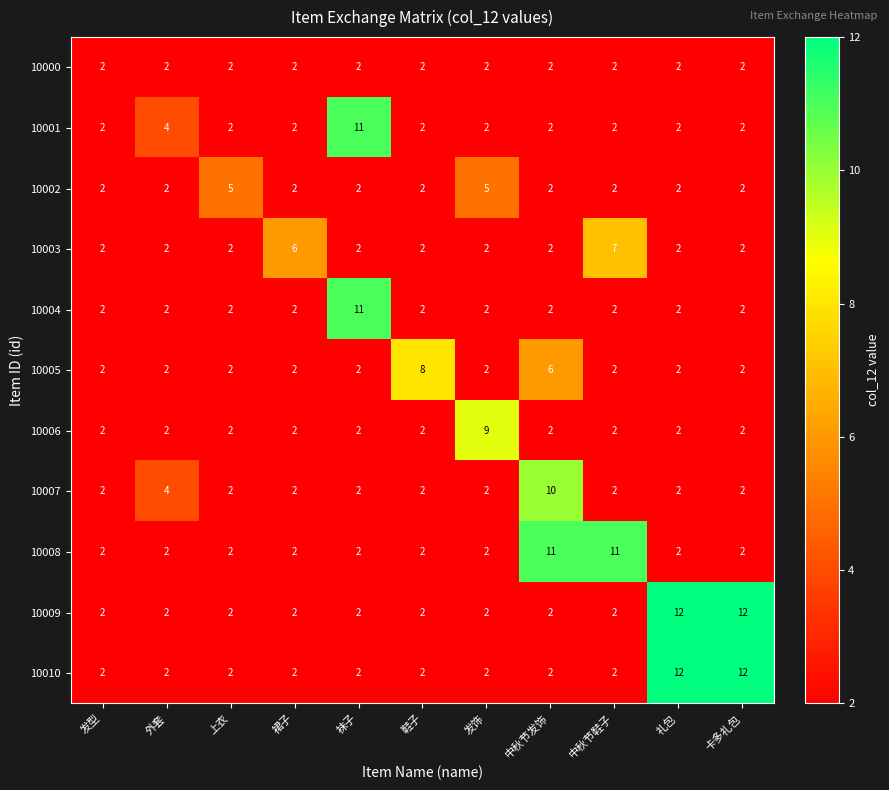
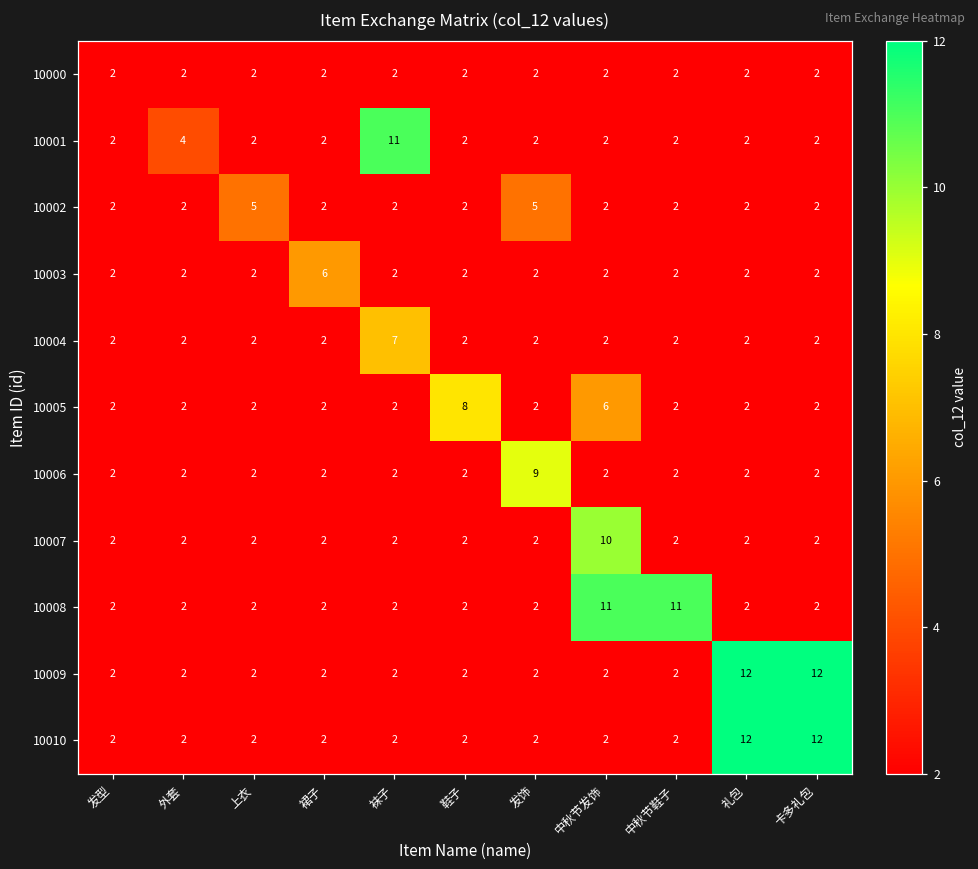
  {
    "10000": {
      "发型": 2,
      "外套": 2,
      "上衣": 2,
      "裙子": 2,
      "袜子": 2,
      "鞋子": 2,
      "发饰": 2,
      "中秋节发饰": 2,
      "中秋节鞋子": 2,
      "礼包": 2,
      "卡多礼包": 2
    },
    "10001": {
      "发型": 2,
      "外套": 4,
      "上衣": 2,
      "裙子": 2,
      "袜子": 11,
      "鞋子": 2,
      "发饰": 2,
      "中秋节发饰": 2,
      "中秋节鞋子": 2,
      "礼包": 2,
      "卡多礼包": 2
    },
    "10002": {
      "发型": 2,
      "外套": 2,
      "上衣": 5,
      "裙子": 2,
      "袜子": 2,
      "鞋子": 2,
      "发饰": 5,
      "中秋节发饰": 2,
      "中秋节鞋子": 2,
      "礼包": 2,
      "卡多礼包": 2
    },
    "10003": {
      "发型": 2,
      "外套": 2,
      "上衣": 2,
      "裙子": 6,
      "袜子": 2,
      "鞋子": 2,
      "发饰": 2,
      "中秋节发饰": 2,
-     "中秋节鞋子": 7,
+     "中秋节鞋子": 2,
      "礼包": 2,
      "卡多礼包": 2
    },
    "10004": {
      "发型": 2,
      "外套": 2,
      "上衣": 2,
      "裙子": 2,
-     "袜子": 11,
+     "袜子": 7,
      "鞋子": 2,
      "发饰": 2,
      "中秋节发饰": 2,
      "中秋节鞋子": 2,
      "礼包": 2,
      "卡多礼包": 2
    },
    "10005": {
      "发型": 2,
      "外套": 2,
      "上衣": 2,
      "裙子": 2,
      "袜子": 2,
      "鞋子": 8,
      "发饰": 2,
      "中秋节发饰": 6,
      "中秋节鞋子": 2,
      "礼包": 2,
      "卡多礼包": 2
    },
    "10006": {
      "发型": 2,
      "外套": 2,
      "上衣": 2,
      "裙子": 2,
      "袜子": 2,
      "鞋子": 2,
      "发饰": 9,
      "中秋节发饰": 2,
      "中秋节鞋子": 2,
      "礼包": 2,
      "卡多礼包": 2
    },
    "10007": {
      "发型": 2,
-     "外套": 4,
+     "外套": 2,
      "上衣": 2,
      "裙子": 2,
      "袜子": 2,
      "鞋子": 2,
      "发饰": 2,
      "中秋节发饰": 10,
      "中秋节鞋子": 2,
      "礼包": 2,
      "卡多礼包": 2
    },
    "10008": {
      "发型": 2,
      "外套": 2,
      "上衣": 2,
      "裙子": 2,
      "袜子": 2,
      "鞋子": 2,
      "发饰": 2,
      "中秋节发饰": 11,
      "中秋节鞋子": 11,
      "礼包": 2,
      "卡多礼包": 2
    },
    "10009": {
      "发型": 2,
      "外套": 2,
      "上衣": 2,
      "裙子": 2,
      "袜子": 2,
      "鞋子": 2,
      "发饰": 2,
      "中秋节发饰": 2,
      "中秋节鞋子": 2,
      "礼包": 12,
      "卡多礼包": 12
    },
    "10010": {
      "发型": 2,
      "外套": 2,
      "上衣": 2,
      "裙子": 2,
      "袜子": 2,
      "鞋子": 2,
      "发饰": 2,
      "中秋节发饰": 2,
      "中秋节鞋子": 2,
      "礼包": 12,
      "卡多礼包": 12
    }
  }
